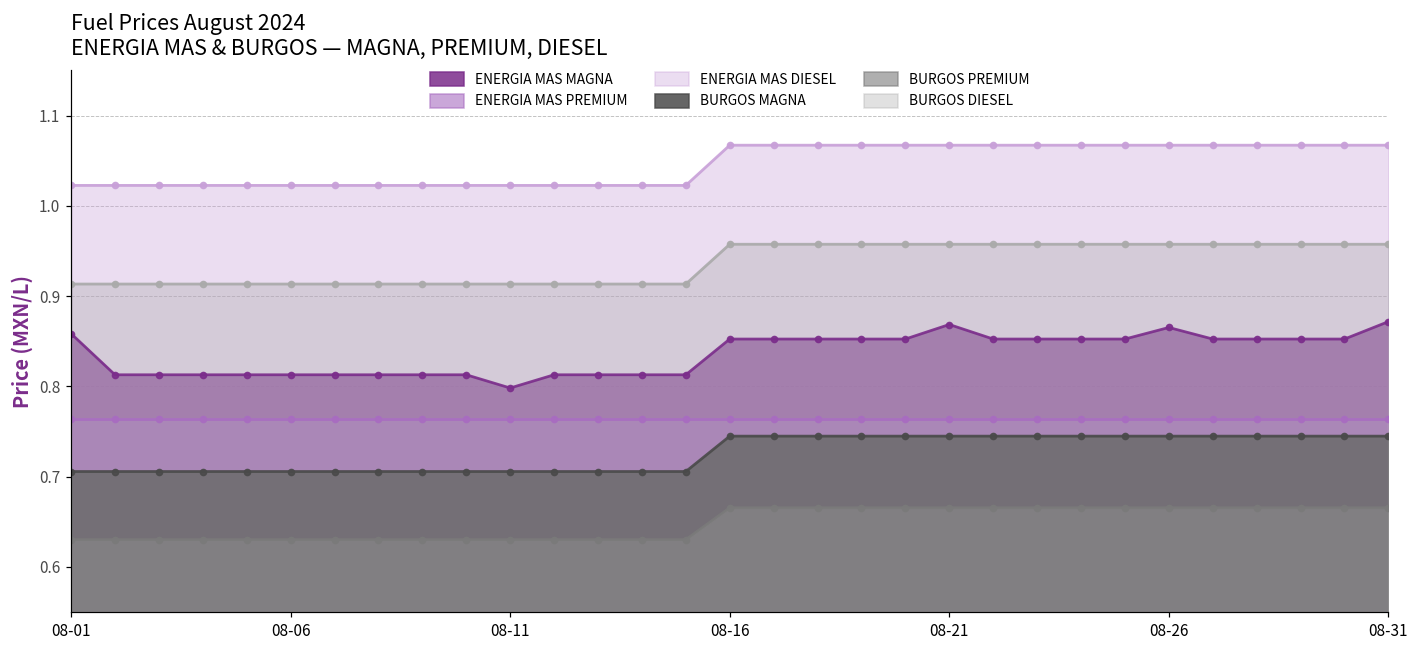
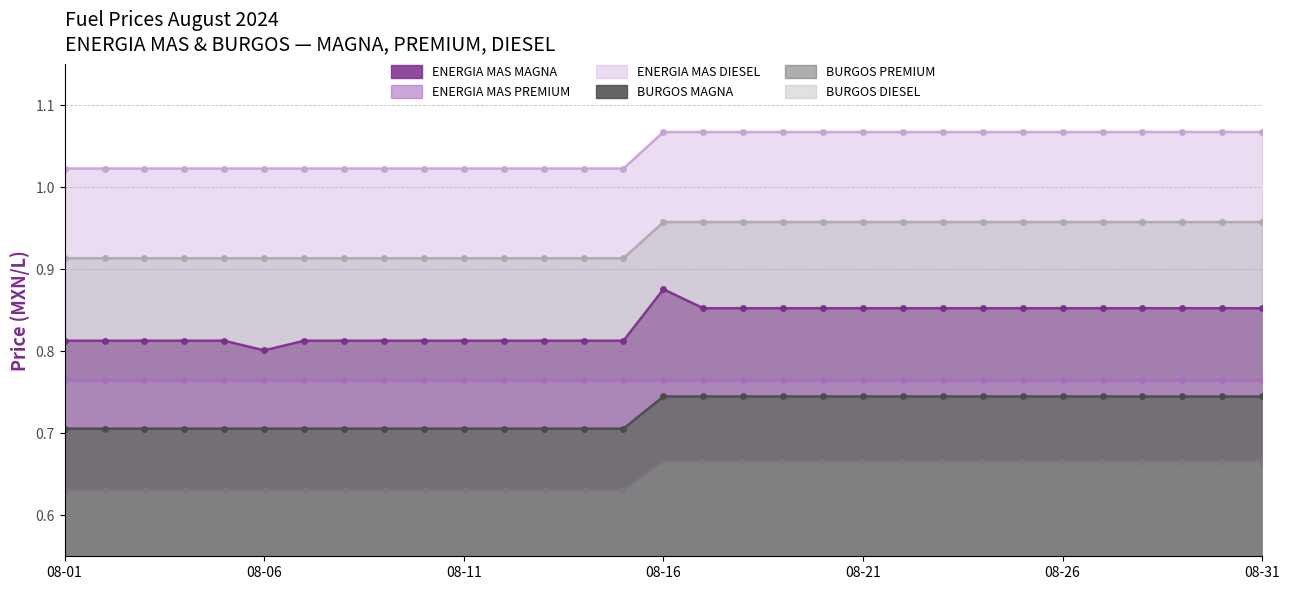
  {
    "ENERGIA MAS MAGNA": {
-     "08-01": 0.86,
-     "08-06": 0.81,
-     "08-11": 0.80,
-     "08-16": 0.85,
-     "08-21": 0.87,
-     "08-26": 0.87,
-     "08-31": 0.87
+     "08-01": 0.81,
+     "08-06": 0.80,
+     "08-11": 0.81,
+     "08-16": 0.88,
+     "08-21": 0.85,
+     "08-26": 0.85,
+     "08-31": 0.85
    },
    "ENERGIA MAS PREMIUM": {
      "08-01": 0.76,
      "08-06": 0.76,
      "08-11": 0.76,
      "08-16": 0.76,
      "08-21": 0.76,
      "08-26": 0.76,
      "08-31": 0.76
    },
    "BURGOS MAGNA": {
      "08-01": 0.71,
      "08-06": 0.71,
      "08-11": 0.71,
      "08-16": 0.74,
      "08-21": 0.74,
      "08-26": 0.74,
      "08-31": 0.74
    },
    "BURGOS PREMIUM": {
      "08-01": 0.63,
      "08-06": 0.63,
      "08-11": 0.63,
      "08-16": 0.67,
      "08-21": 0.67,
      "08-26": 0.67,
      "08-31": 0.67
    }
  }
